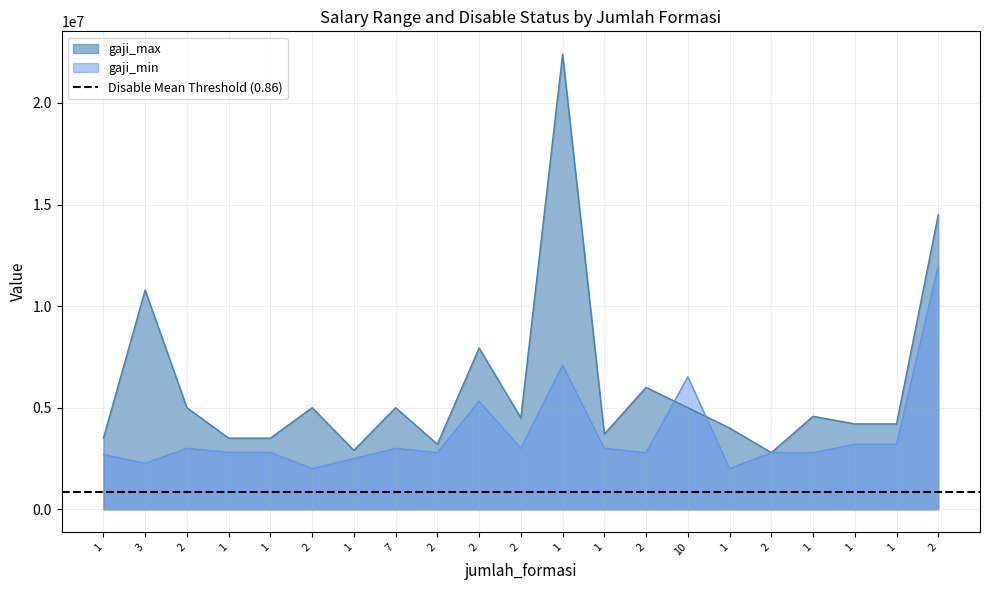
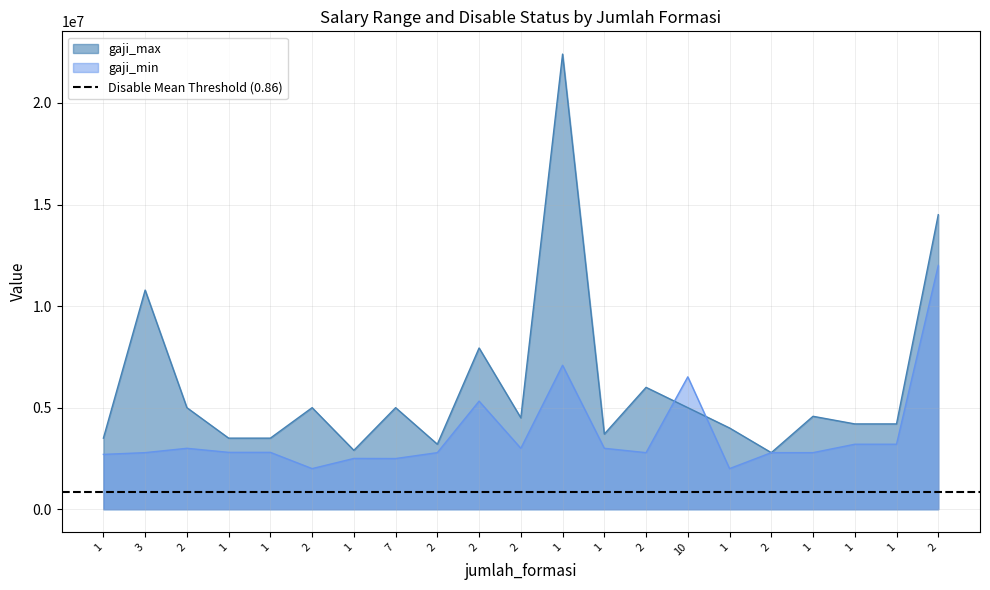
  {
    "gaji_max": {
      "3": 10800000,
      "7": 5000000,
      "10": 5000000
    },
    "gaji_min": {
-     "3": 2300000,
-     "7": 3000000,
+     "3": 2800000,
+     "7": 2500000,
      "10": 6500000
    }
  }
